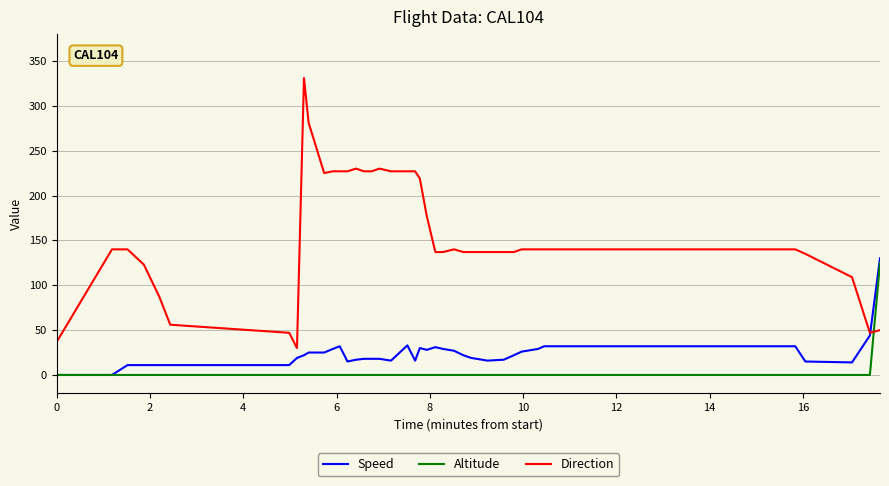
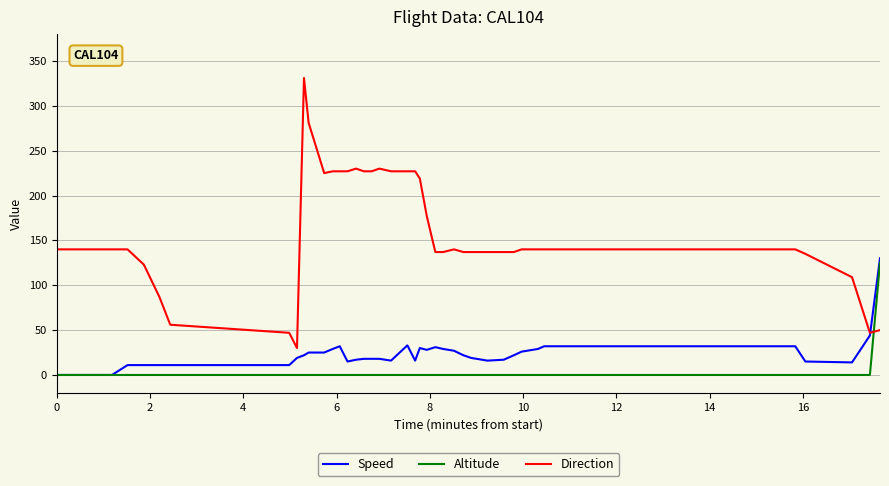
  {
    "Direction": {
-     "0": 40
+     "0": 140
    }
  }
